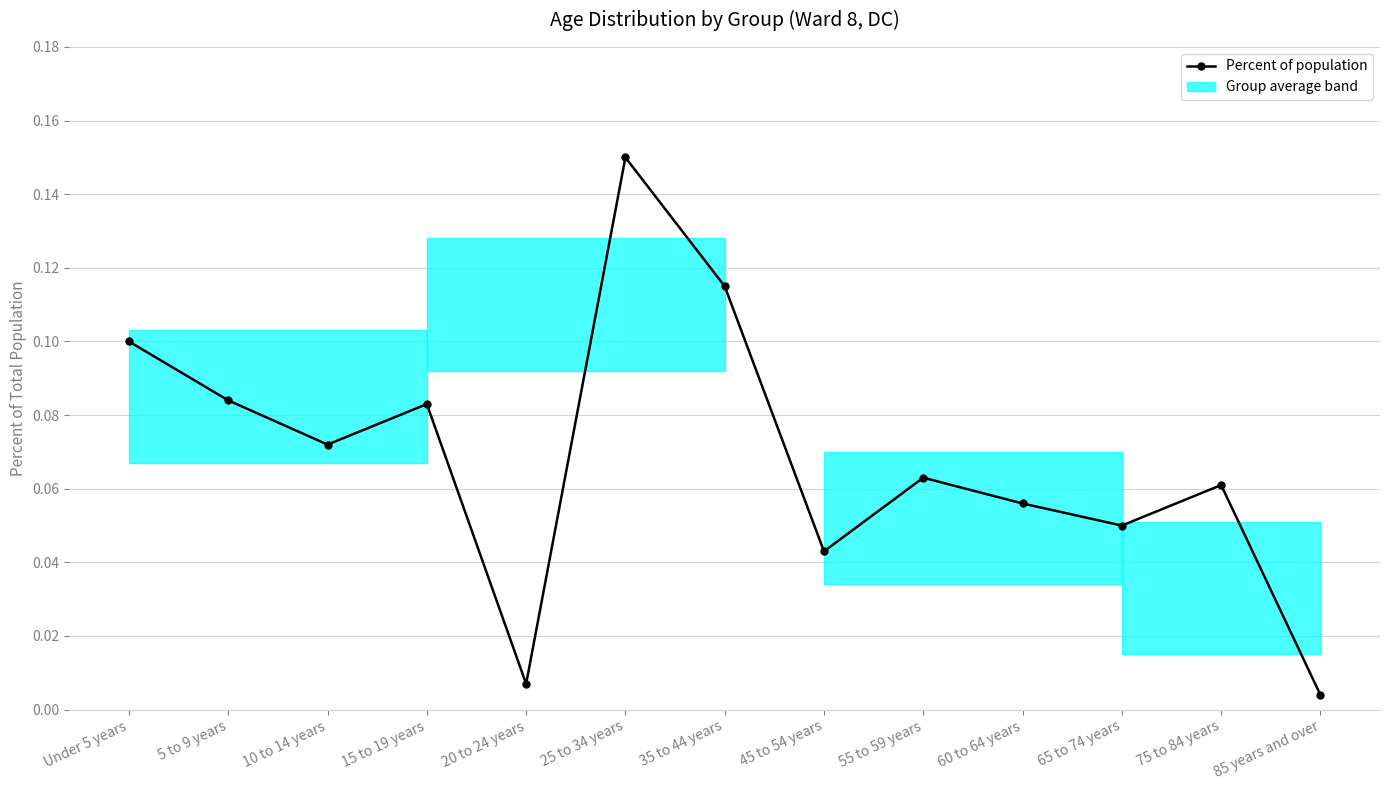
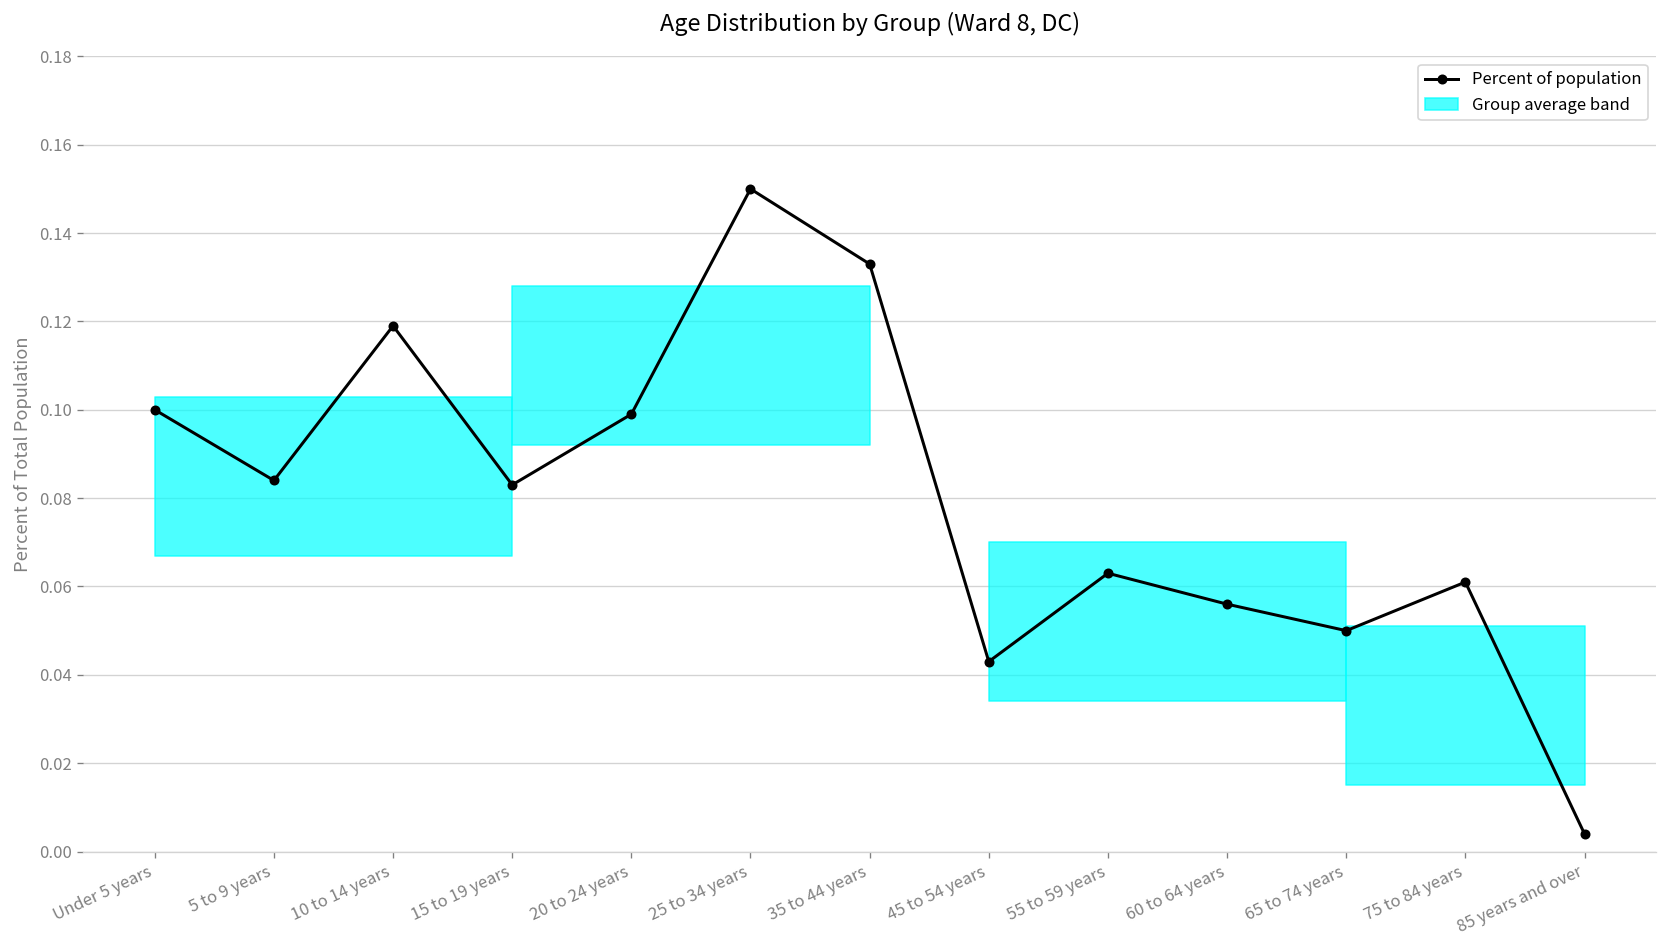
  {
    "Percent of population": {
      "Under 5 years": 0.100,
      "5 to 9 years": 0.084,
-     "10 to 14 years": 0.072,
+     "10 to 14 years": 0.119,
      "15 to 19 years": 0.083,
-     "20 to 24 years": 0.007,
+     "20 to 24 years": 0.099,
      "25 to 34 years": 0.150,
-     "35 to 44 years": 0.115,
+     "35 to 44 years": 0.133,
      "45 to 54 years": 0.043,
      "55 to 59 years": 0.063,
      "60 to 64 years": 0.056,
      "65 to 74 years": 0.050,
      "75 to 84 years": 0.061,
      "85 years and over": 0.004
    }
  }
